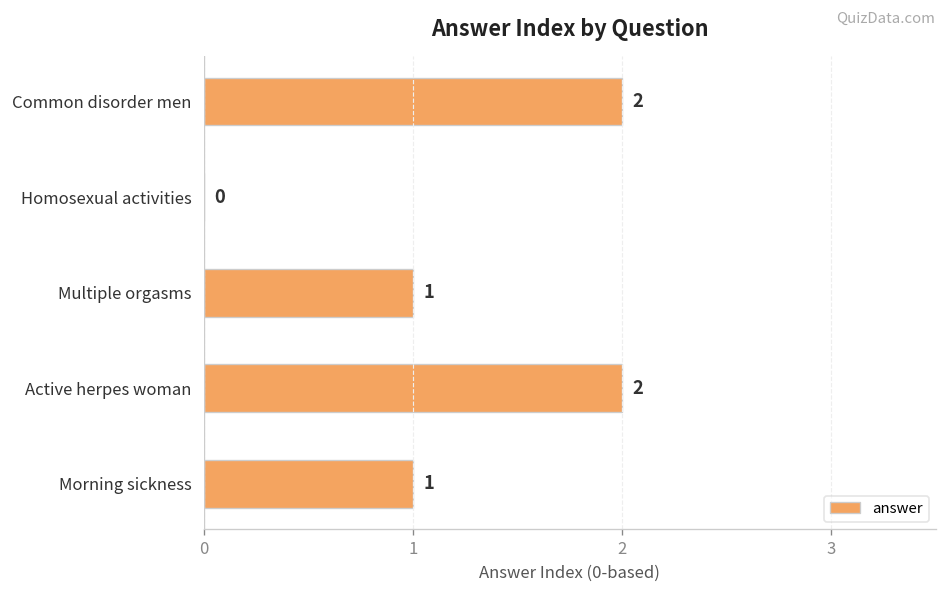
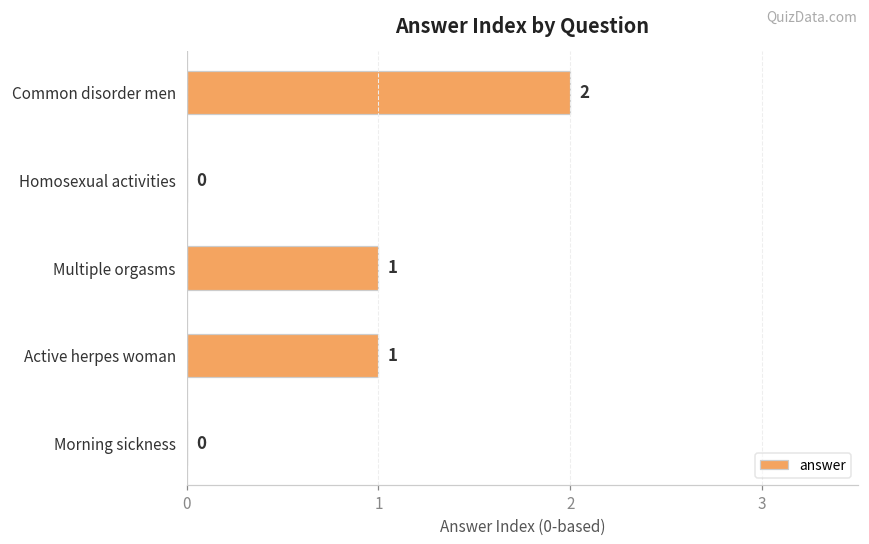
  {
    "Common disorder men": 2,
    "Homosexual activities": 0,
    "Multiple orgasms": 1,
-   "Active herpes woman": 2,
-   "Morning sickness": 1
+   "Active herpes woman": 1,
+   "Morning sickness": 0
  }
